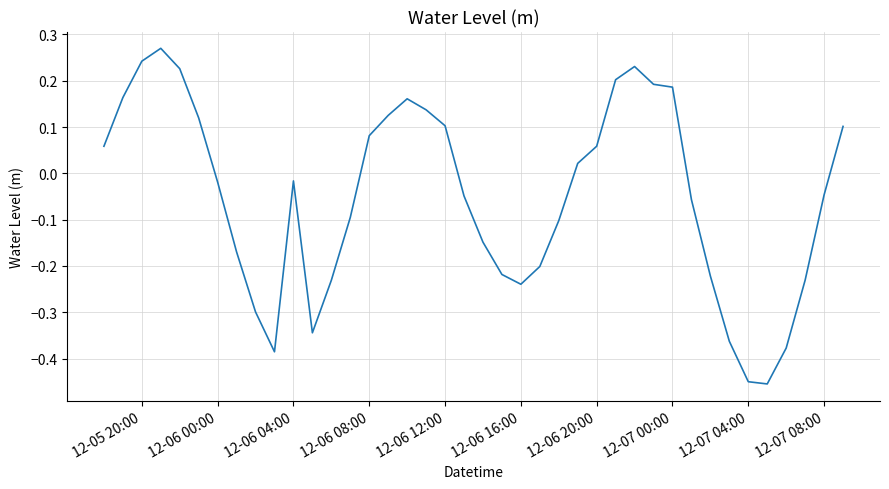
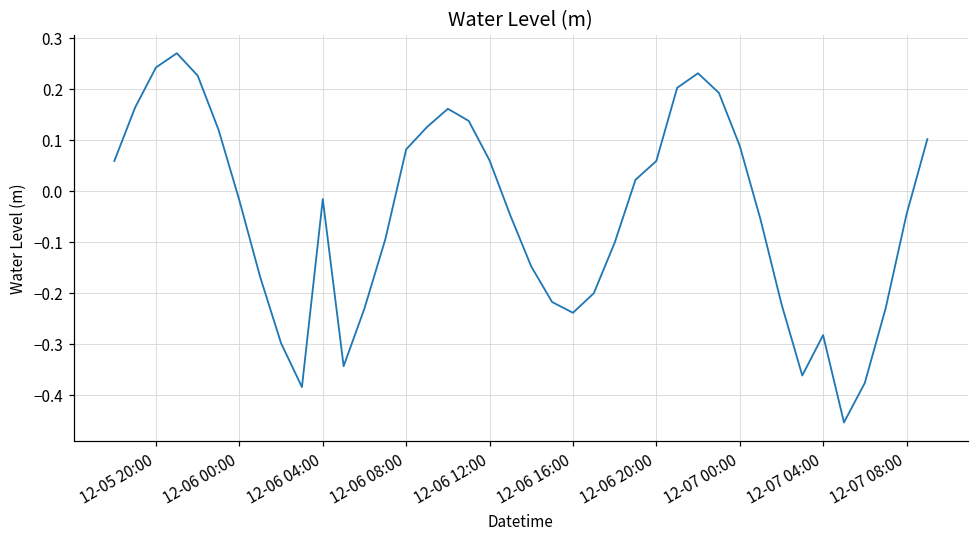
  {
    "12-05 20:00": 0.24,
    "12-06 00:00": -0.02,
    "12-06 04:00": -0.02,
    "12-06 08:00": 0.08,
-   "12-06 12:00": 0.10,
+   "12-06 12:00": 0.06,
    "12-06 16:00": -0.24,
    "12-06 20:00": 0.06,
-   "12-07 00:00": 0.19,
-   "12-07 04:00": -0.45,
+   "12-07 00:00": 0.09,
+   "12-07 04:00": -0.28,
    "12-07 08:00": -0.05
  }
